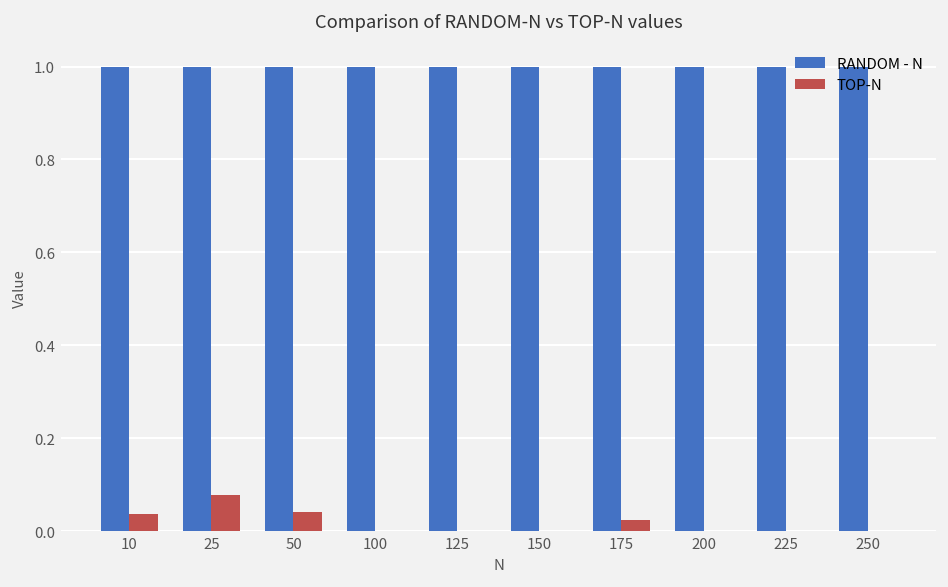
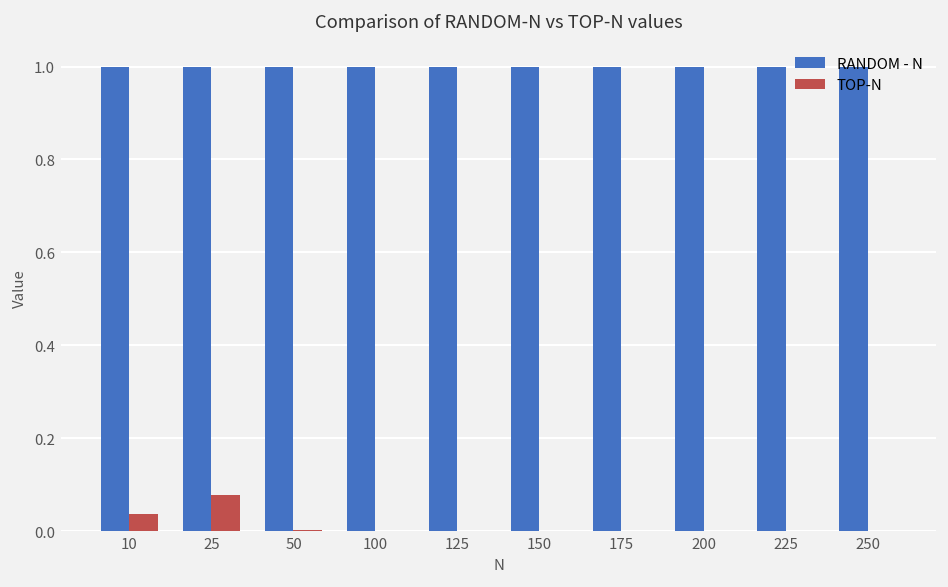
  {
    "RANDOM - N": {
      "10": 1.00,
      "25": 1.00,
      "50": 1.00,
      "100": 1.00,
      "125": 1.00,
      "150": 1.00,
      "175": 1.00,
      "200": 1.00,
      "225": 1.00,
      "250": 1.00
    },
    "TOP-N": {
      "10": 0.04,
      "25": 0.08,
-     "50": 0.04,
-     "175": 0.02
+     "50": 0.00,
+     "175": 0.00
    }
  }
